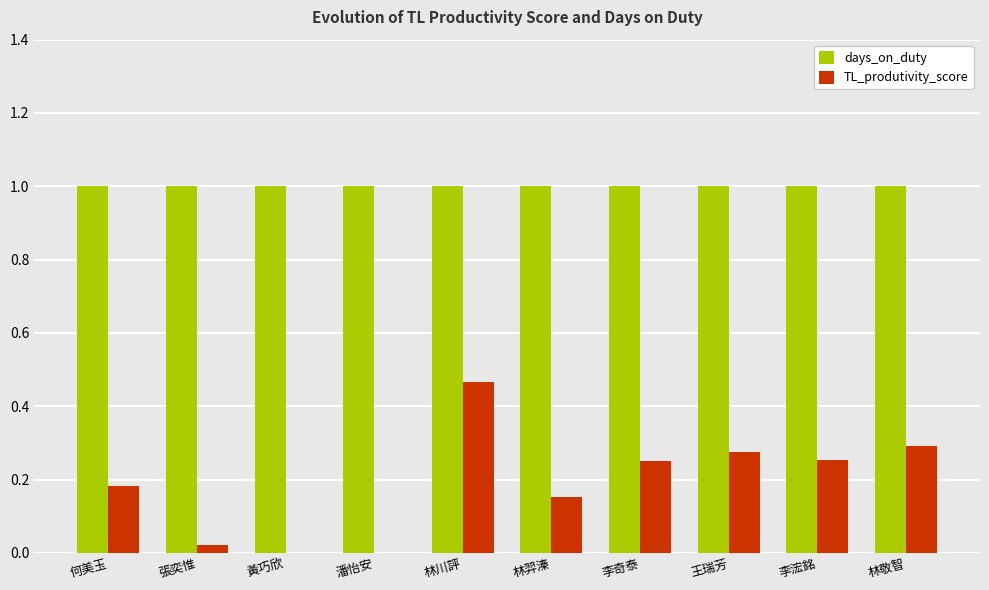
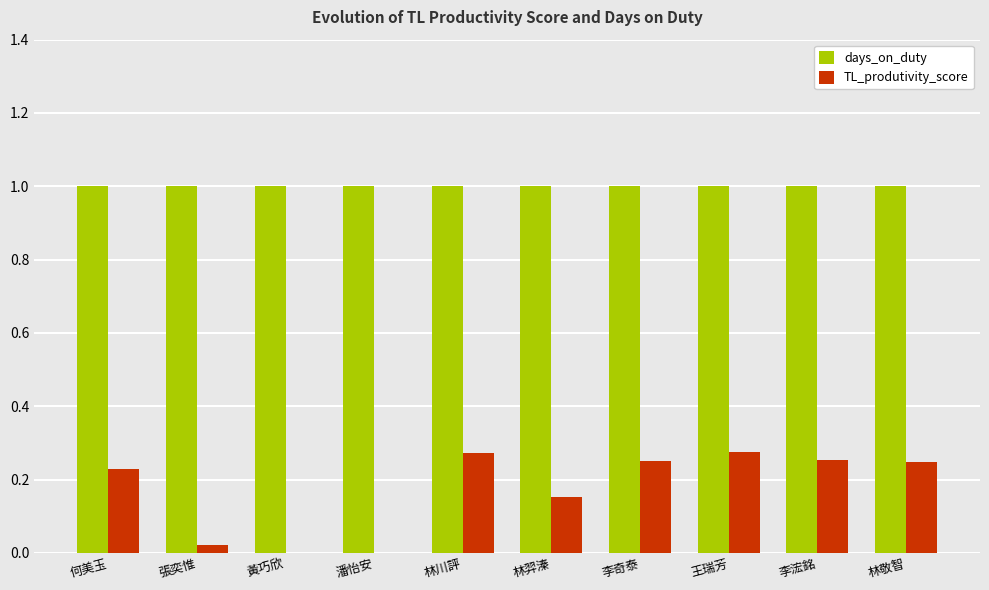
  {
    "days_on_duty": {
      "何美玉": 1.00,
      "張奕惟": 1.00,
      "黃巧欣": 1.00,
      "潘怡安": 1.00,
      "林川評": 1.00,
      "林羿溱": 1.00,
      "李奇泰": 1.00,
      "王瑞芳": 1.00,
      "李浤銘": 1.00,
      "林敬智": 1.00
    },
    "TL_produtivity_score": {
-     "何美玉": 0.18,
+     "何美玉": 0.23,
      "張奕惟": 0.02,
      "黃巧欣": 0.00,
      "潘怡安": 0.00,
-     "林川評": 0.47,
+     "林川評": 0.27,
      "林羿溱": 0.15,
      "李奇泰": 0.25,
      "王瑞芳": 0.27,
      "李浤銘": 0.25,
-     "林敬智": 0.29
+     "林敬智": 0.25
    }
  }
